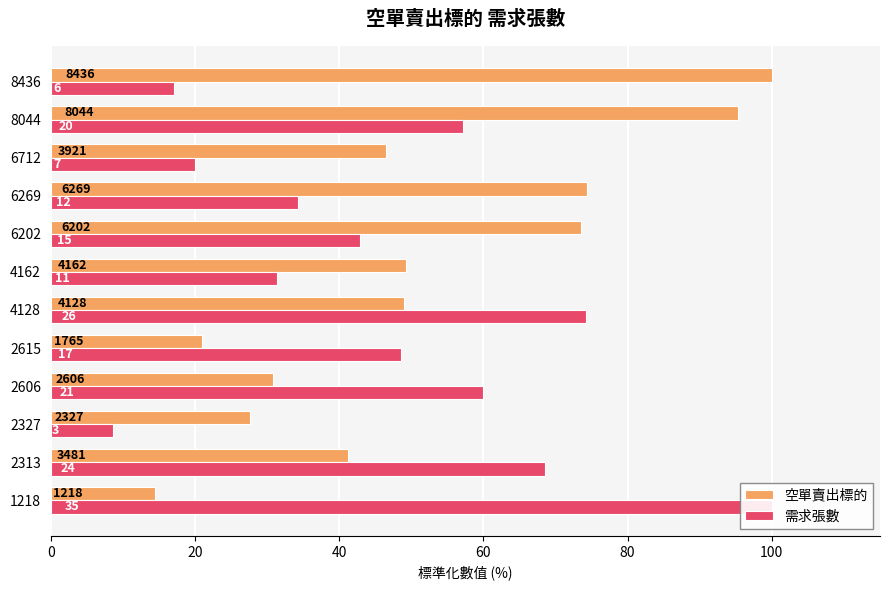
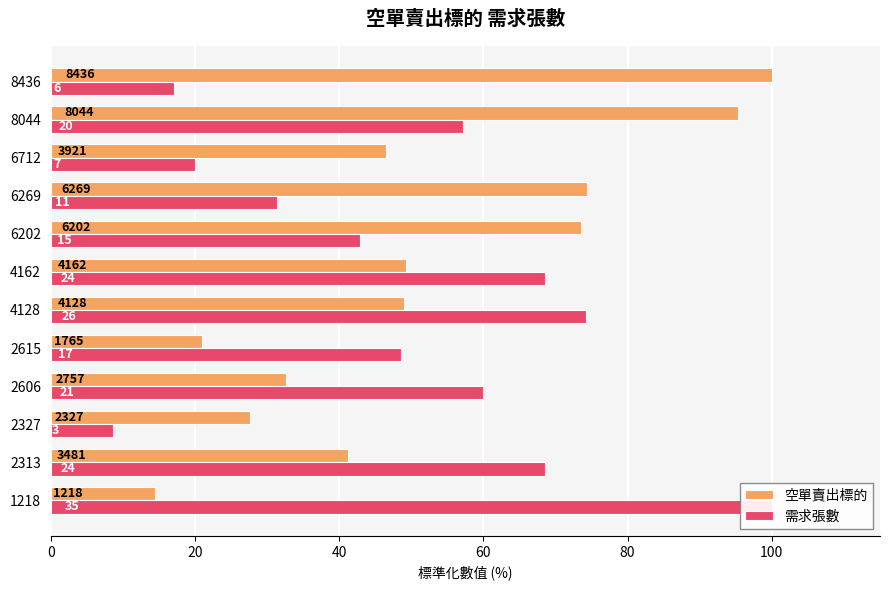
  {
    "空單賣出標的": {
-     "2606": 2606
+     "2606": 2757
    },
    "需求張數": {
-     "6269": 12,
-     "4162": 11
+     "6269": 11,
+     "4162": 24
    }
  }
